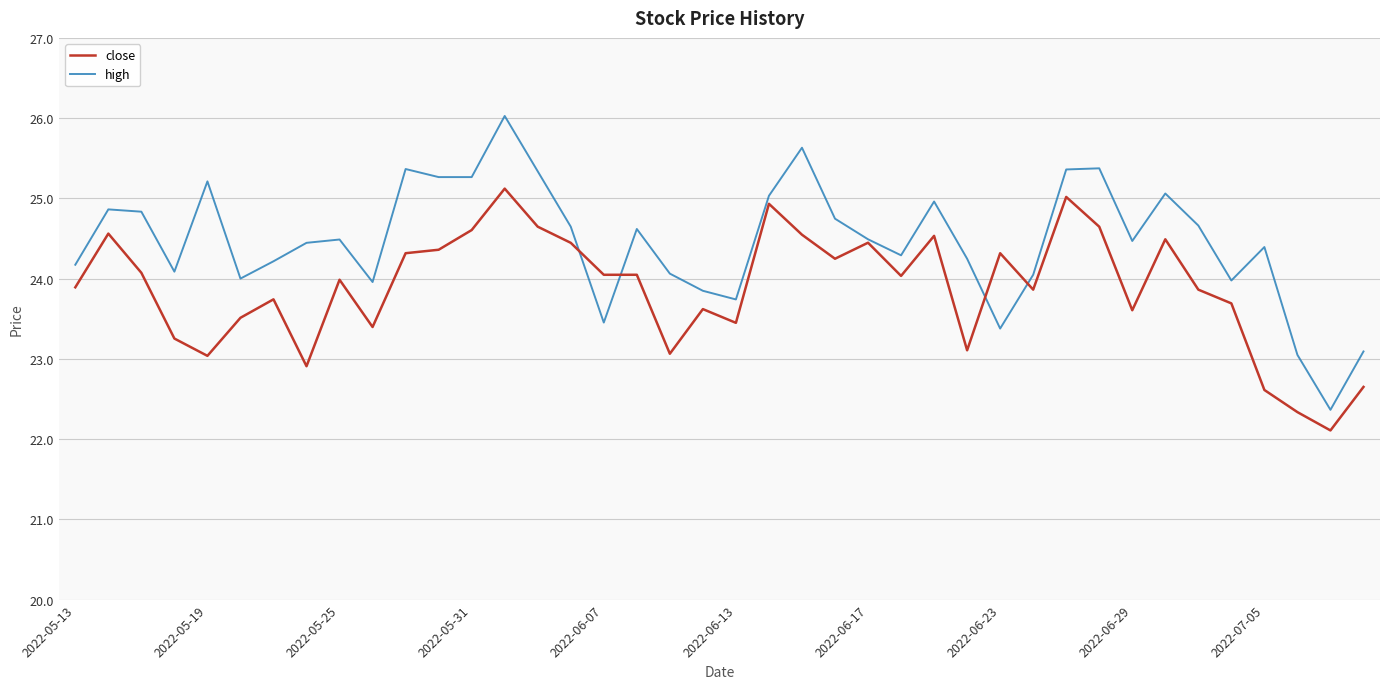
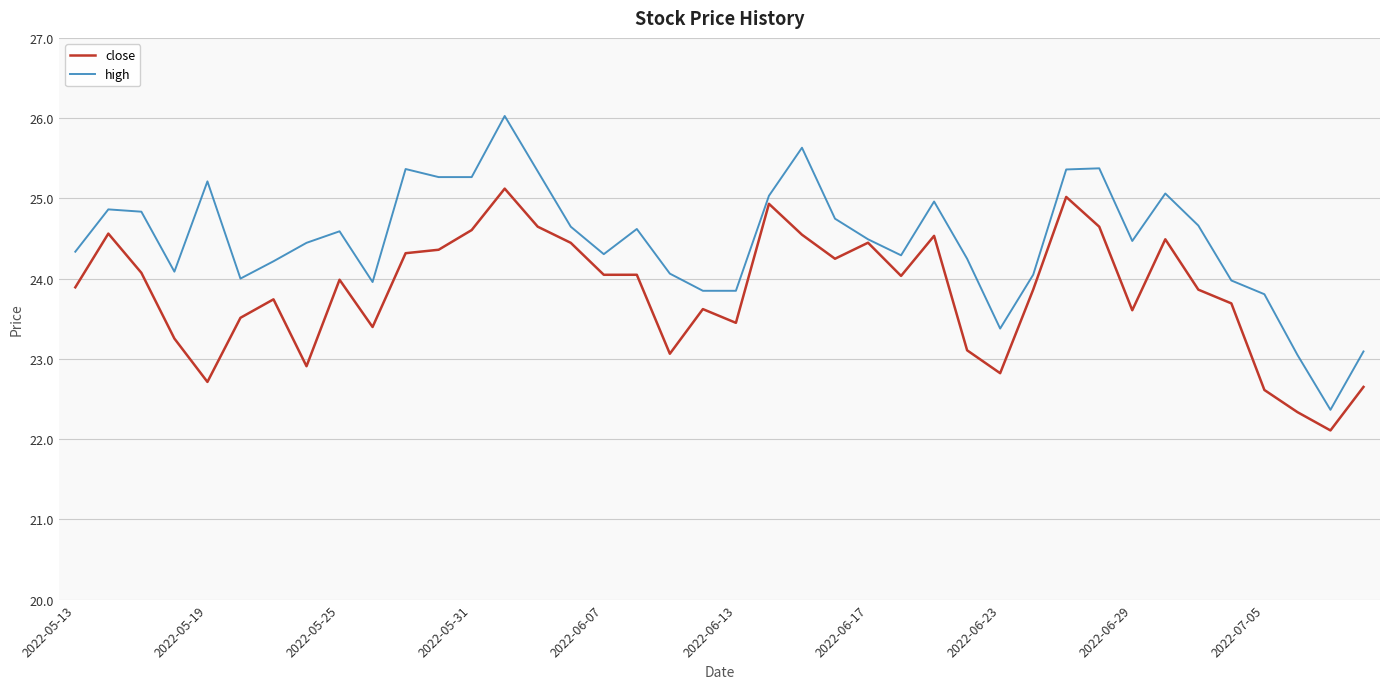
  {
    "close": {
      "2022-05-13": 23.9,
-     "2022-05-19": 23.0,
+     "2022-05-19": 22.7,
      "2022-05-25": 24.0,
      "2022-05-31": 24.6,
      "2022-06-07": 24.0,
      "2022-06-13": 23.4,
      "2022-06-17": 24.4,
-     "2022-06-23": 24.3,
+     "2022-06-23": 22.8,
      "2022-06-29": 23.6,
      "2022-07-05": 22.6
    },
    "high": {
-     "2022-05-13": 24.2,
+     "2022-05-13": 24.3,
      "2022-05-19": 25.2,
-     "2022-05-25": 24.5,
+     "2022-05-25": 24.6,
      "2022-05-31": 25.3,
-     "2022-06-07": 23.5,
-     "2022-06-13": 23.7,
+     "2022-06-07": 24.3,
+     "2022-06-13": 23.8,
      "2022-06-17": 24.5,
      "2022-06-23": 23.4,
      "2022-06-29": 24.5,
-     "2022-07-05": 24.4
+     "2022-07-05": 23.8
    }
  }
